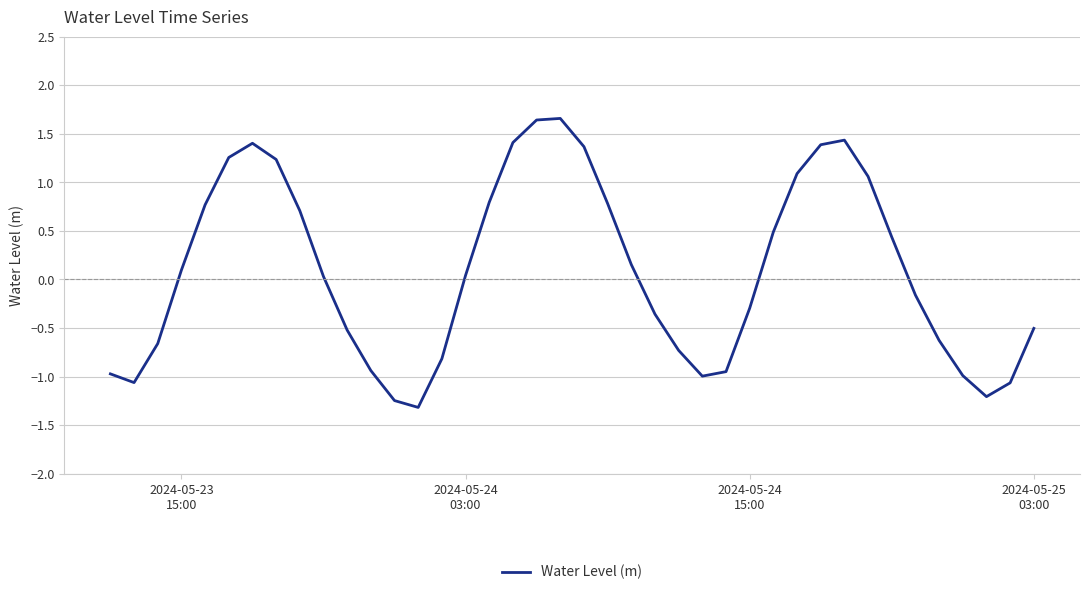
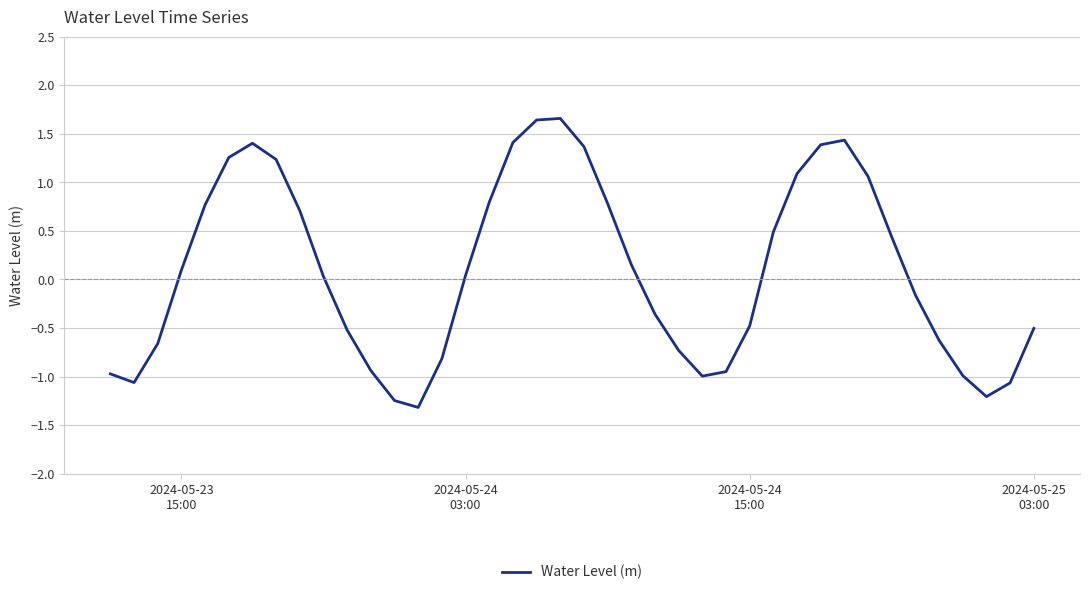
  {
    "2024-05-23 15:00": 0.1,
    "2024-05-24 03:00": 0.0,
-   "2024-05-24 15:00": -0.3,
+   "2024-05-24 15:00": -0.5,
    "2024-05-25 03:00": -0.5
  }
